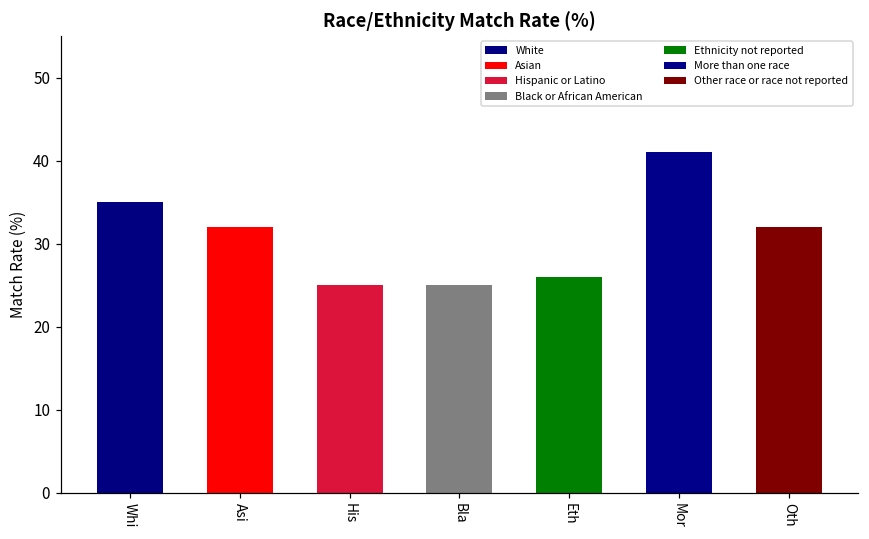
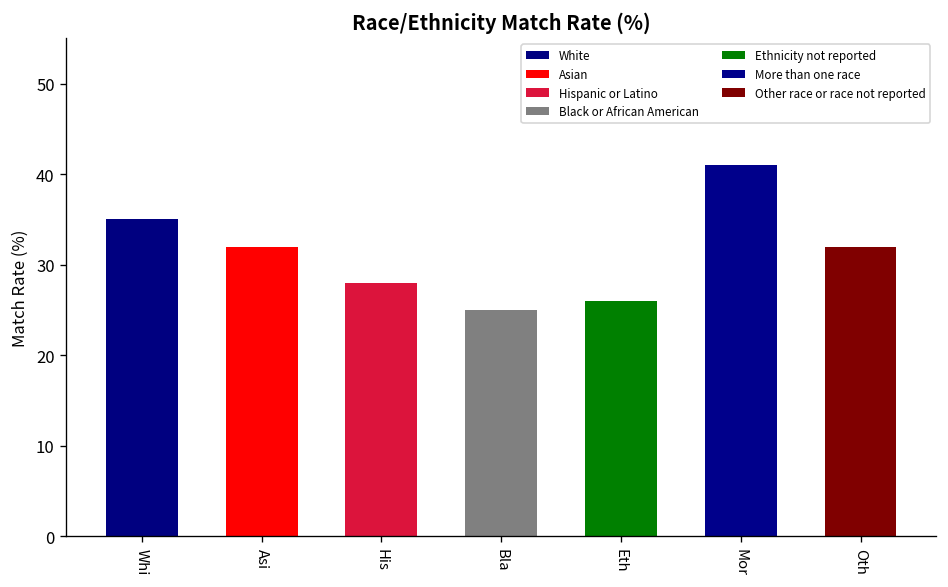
  {
    "Whi": 35,
    "Asi": 32,
-   "His": 25,
+   "His": 28,
    "Bla": 25,
    "Eth": 26,
    "Mor": 41,
    "Oth": 32
  }
